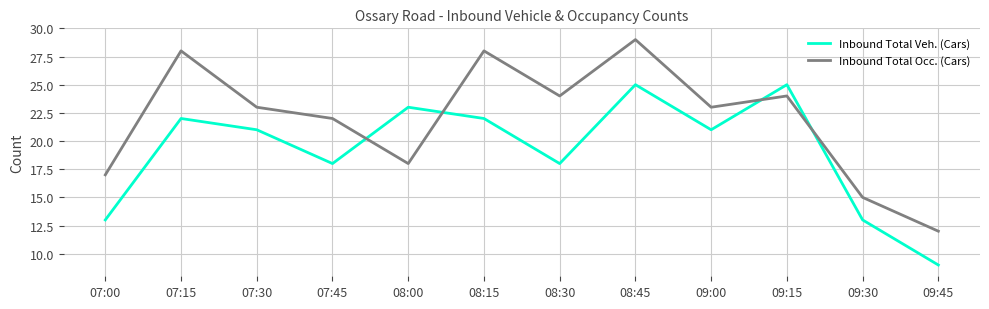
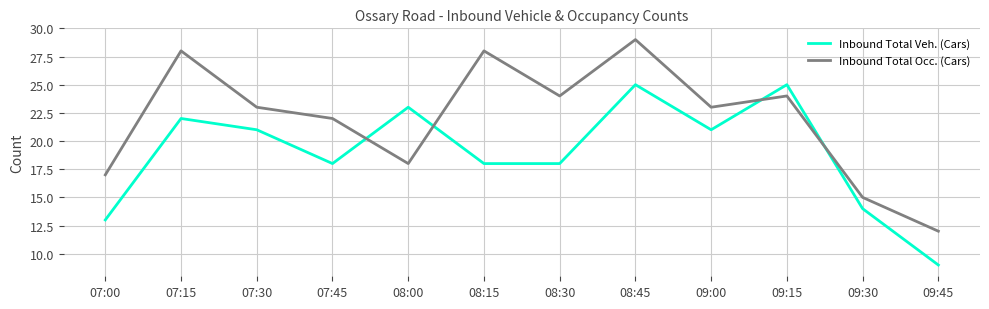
  {
    "Inbound Total Veh. (Cars)": {
      "07:00": 13,
      "07:15": 22,
      "07:30": 21,
      "07:45": 18,
      "08:00": 23,
-     "08:15": 22,
+     "08:15": 18,
      "08:30": 18,
      "08:45": 25,
      "09:00": 21,
      "09:15": 25,
-     "09:30": 13,
+     "09:30": 14,
      "09:45": 9
    },
    "Inbound Total Occ. (Cars)": {
      "07:00": 17,
      "07:15": 28,
      "07:30": 23,
      "07:45": 22,
      "08:00": 18,
      "08:15": 28,
      "08:30": 24,
      "08:45": 29,
      "09:00": 23,
      "09:15": 24,
      "09:30": 15,
      "09:45": 12
    }
  }
